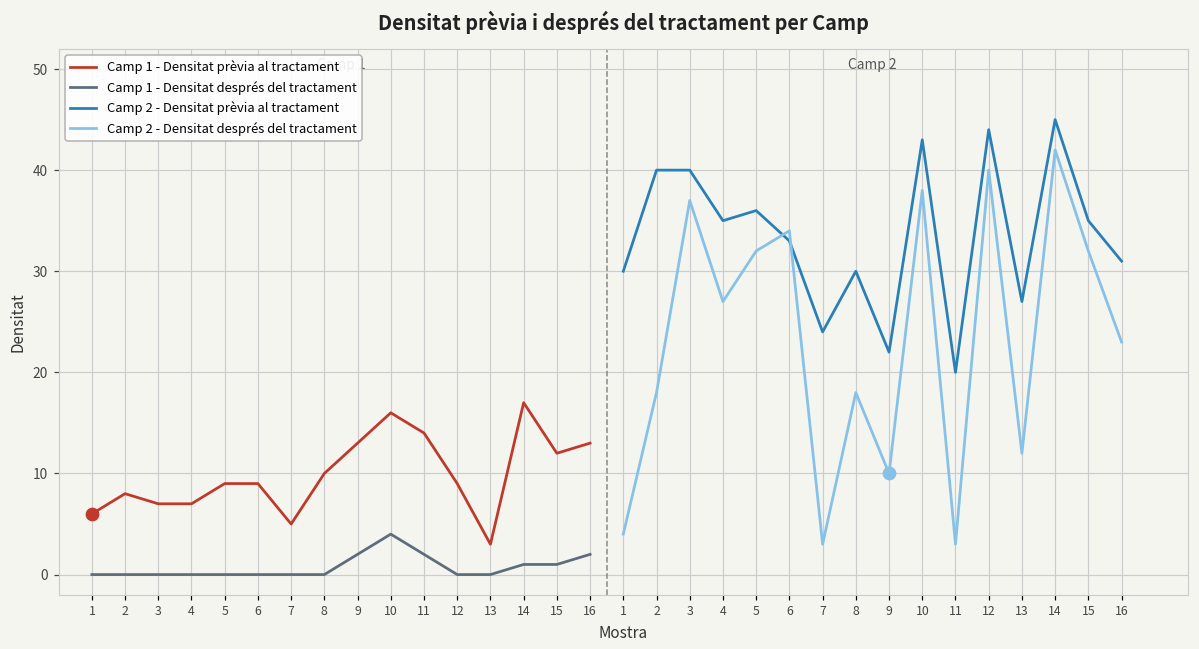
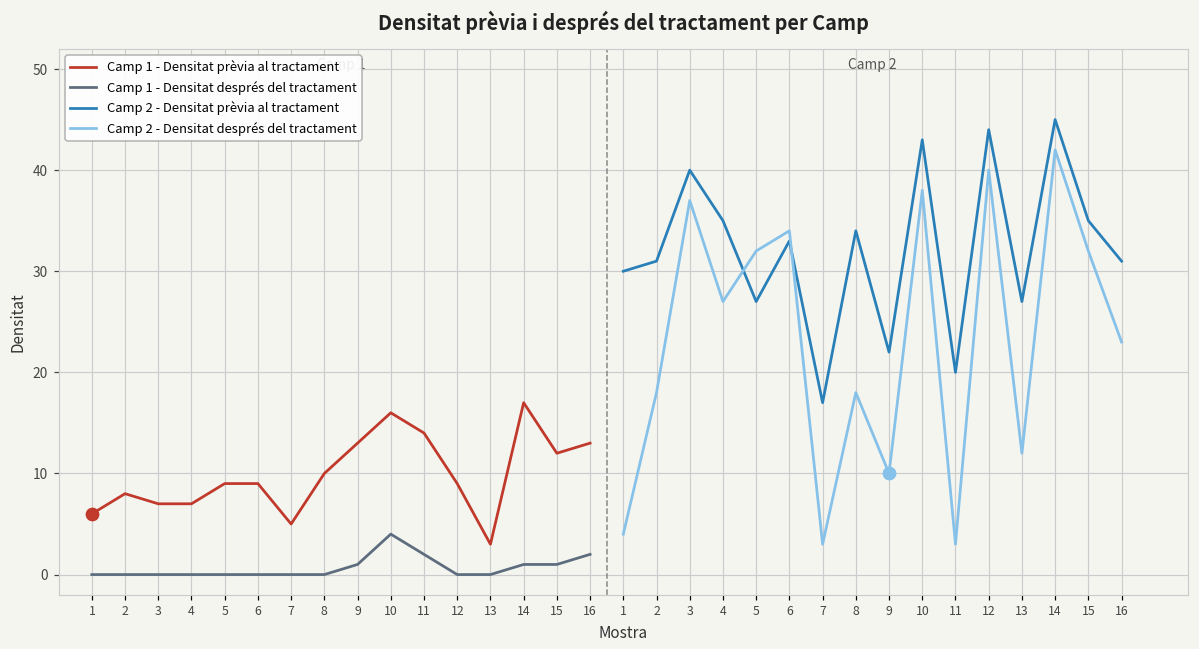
  {
    "Camp 1 - Densitat després del tractament": {
      "1": 0,
      "2": 0,
      "3": 0,
      "4": 0,
      "5": 0,
      "6": 0,
      "7": 0,
      "8": 0,
-     "9": 2,
+     "9": 1,
      "10": 4,
      "11": 2,
      "12": 0,
      "13": 0,
      "14": 1,
      "15": 1,
      "16": 2
    },
    "Camp 2 - Densitat prèvia al tractament": {
      "1": 30,
-     "2": 40,
+     "2": 31,
      "3": 40,
      "4": 35,
-     "5": 36,
+     "5": 27,
      "6": 33,
-     "7": 24,
-     "8": 30,
+     "7": 17,
+     "8": 34,
      "9": 22,
      "10": 43,
      "11": 20,
      "12": 44,
      "13": 27,
      "14": 45,
      "15": 35,
      "16": 31
    }
  }
